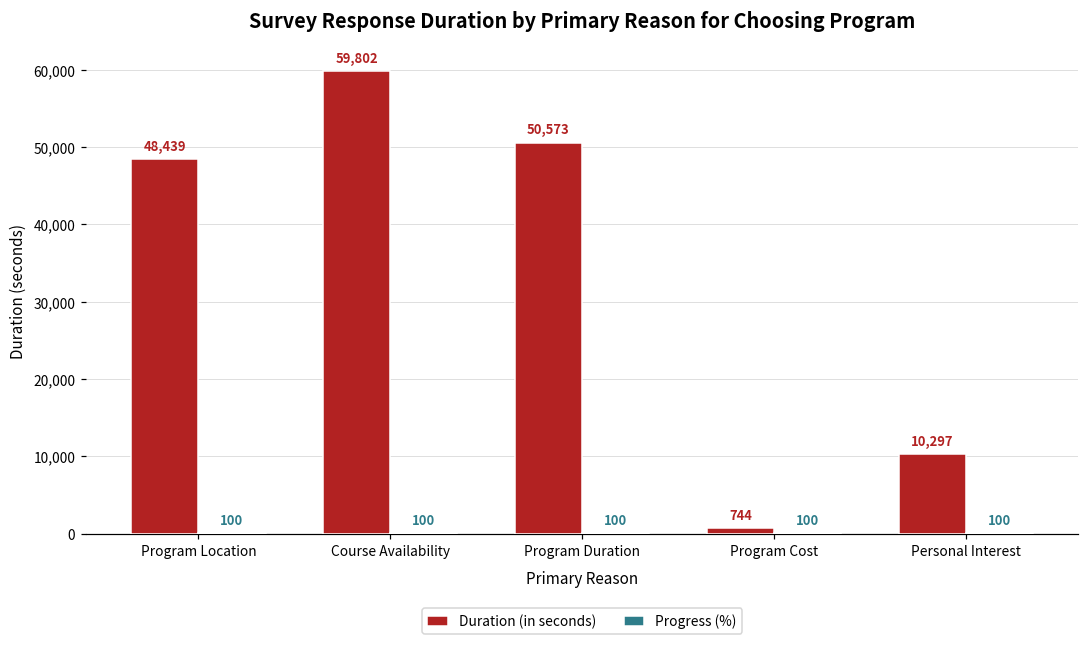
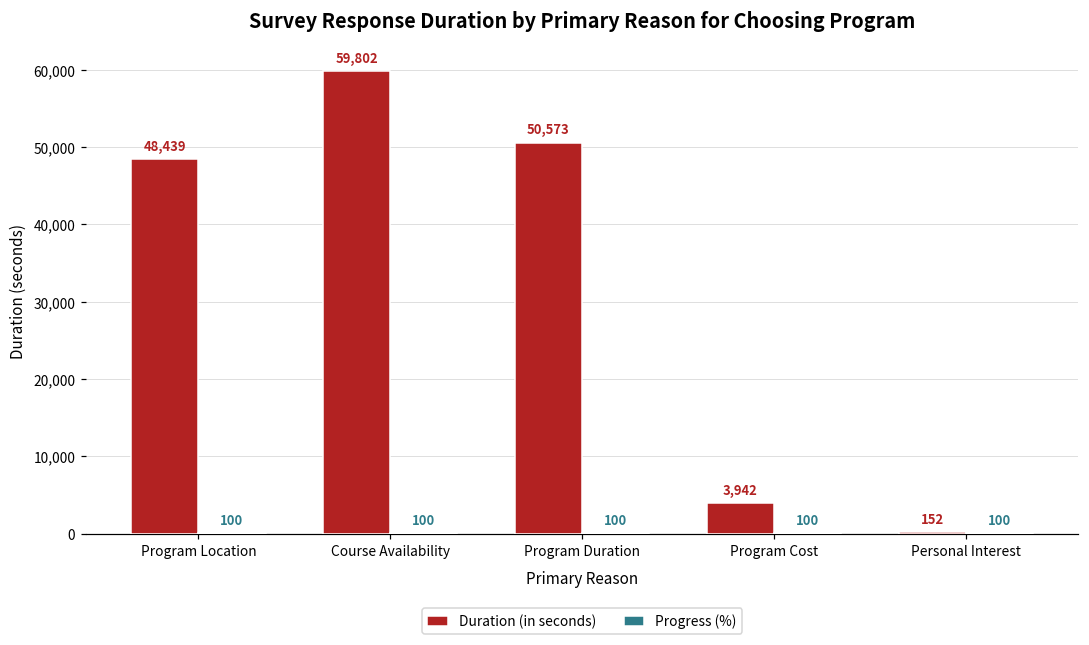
  {
    "Duration (in seconds)": {
      "Program Location": "48,439",
      "Course Availability": "59,802",
      "Program Duration": "50,573",
-     "Program Cost": "744",
-     "Personal Interest": "10,297"
+     "Program Cost": "3,942",
+     "Personal Interest": "152"
    },
    "Progress (%)": {
      "Program Location": "100",
      "Course Availability": "100",
      "Program Duration": "100",
      "Program Cost": "100",
      "Personal Interest": "100"
    }
  }
